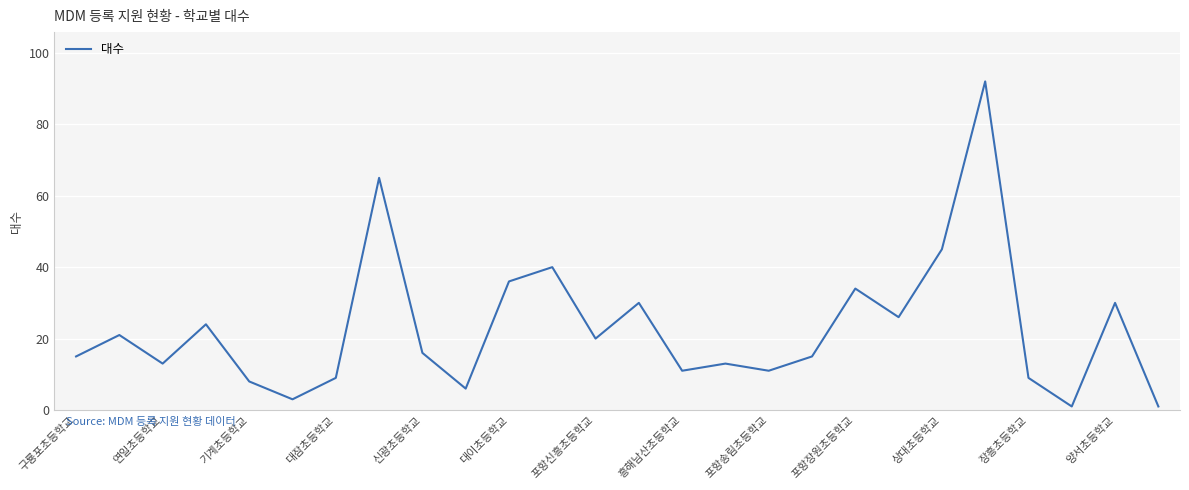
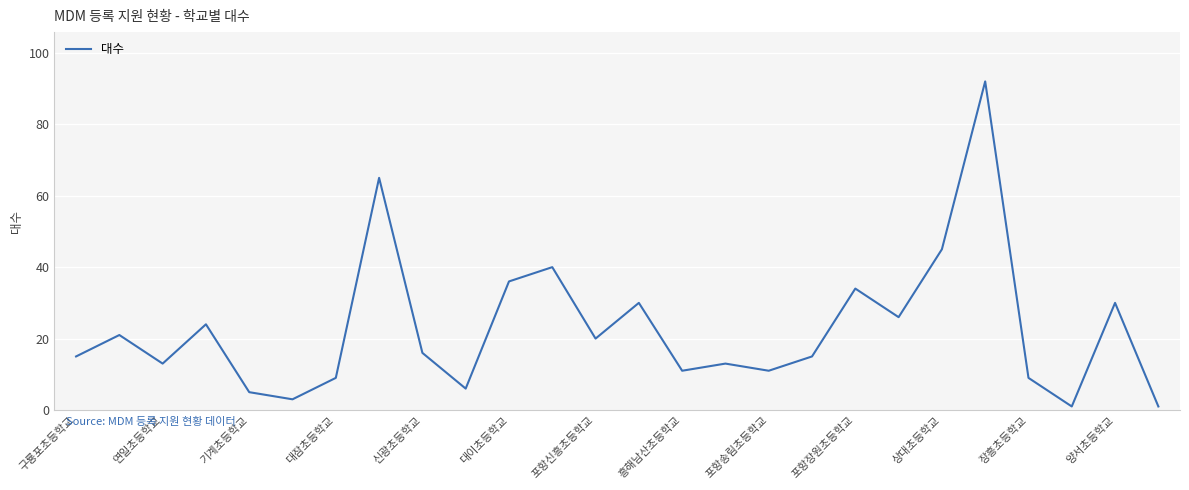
  {
    "구룡포초등학교": 15,
    "연일초등학교": 13,
-   "기계초등학교": 8,
+   "기계초등학교": 5,
    "대잠초등학교": 9,
    "신광초등학교": 16,
    "대이초등학교": 36,
    "포항신흥초등학교": 20,
    "흥해남산초등학교": 11,
    "포항송림초등학교": 11,
    "포항장원초등학교": 34,
    "상대초등학교": 45,
    "장흥초등학교": 9,
    "양서초등학교": 30
  }
